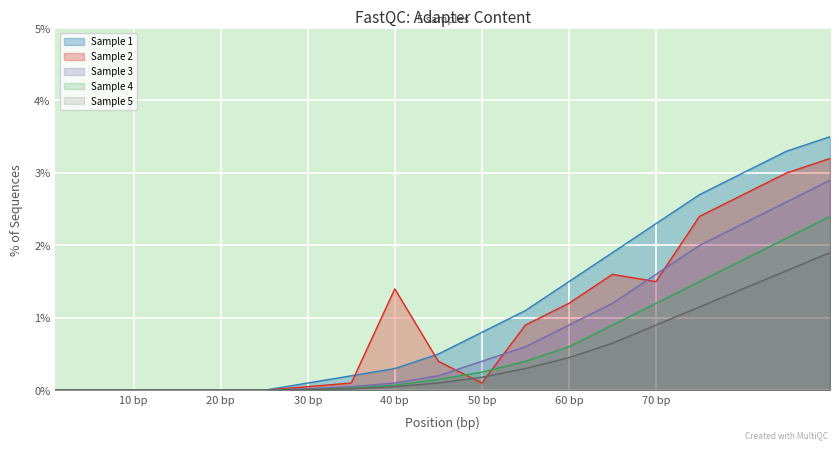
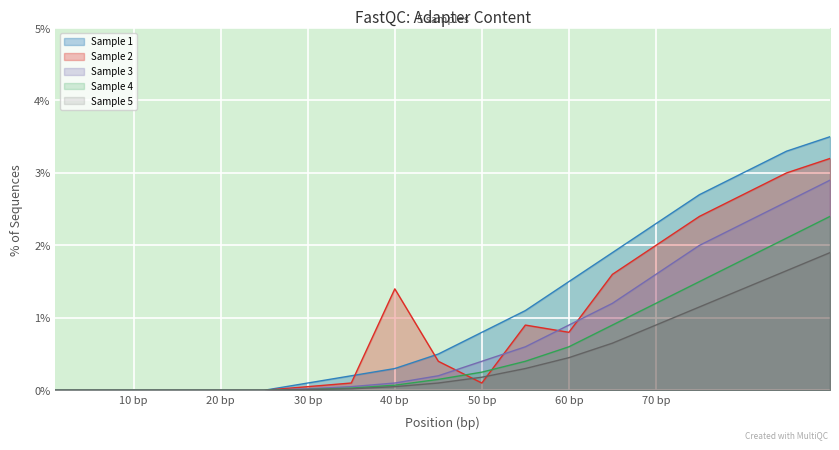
  {
    "Sample 2": {
      "40 bp": "1.4%",
      "50 bp": "0.1%",
-     "60 bp": "1.2%",
-     "70 bp": "1.5%"
+     "60 bp": "0.8%",
+     "70 bp": "2.0%"
    }
  }
